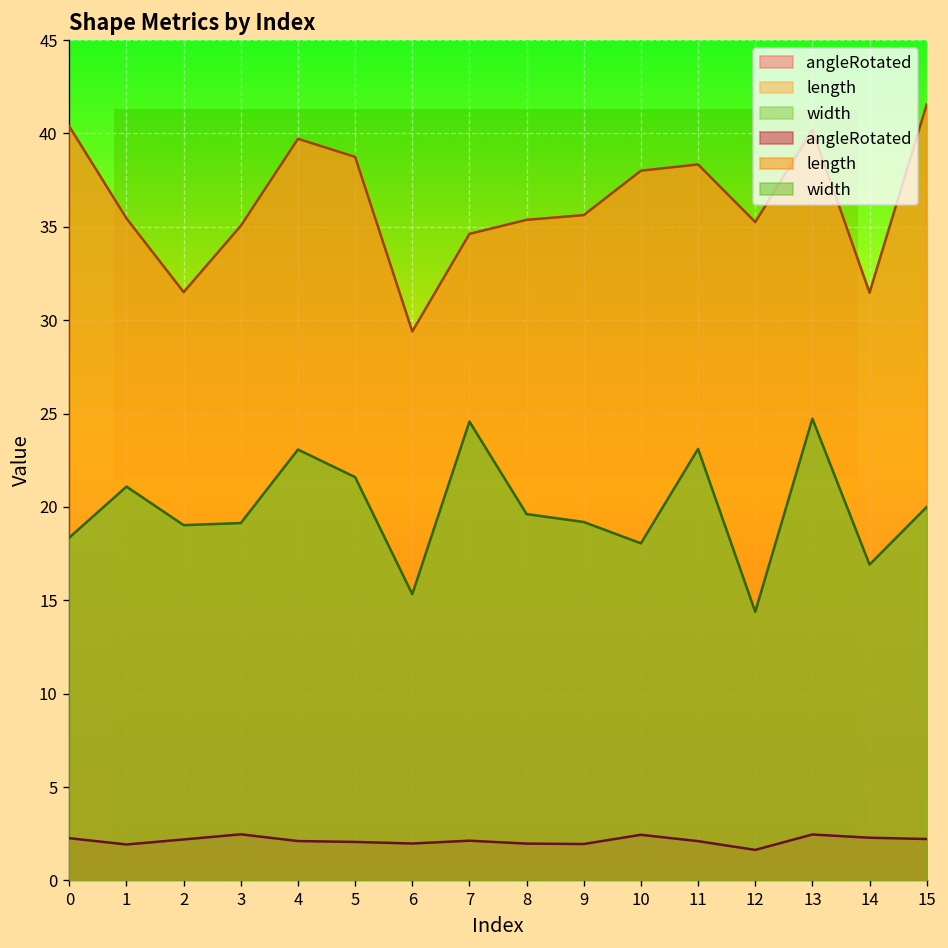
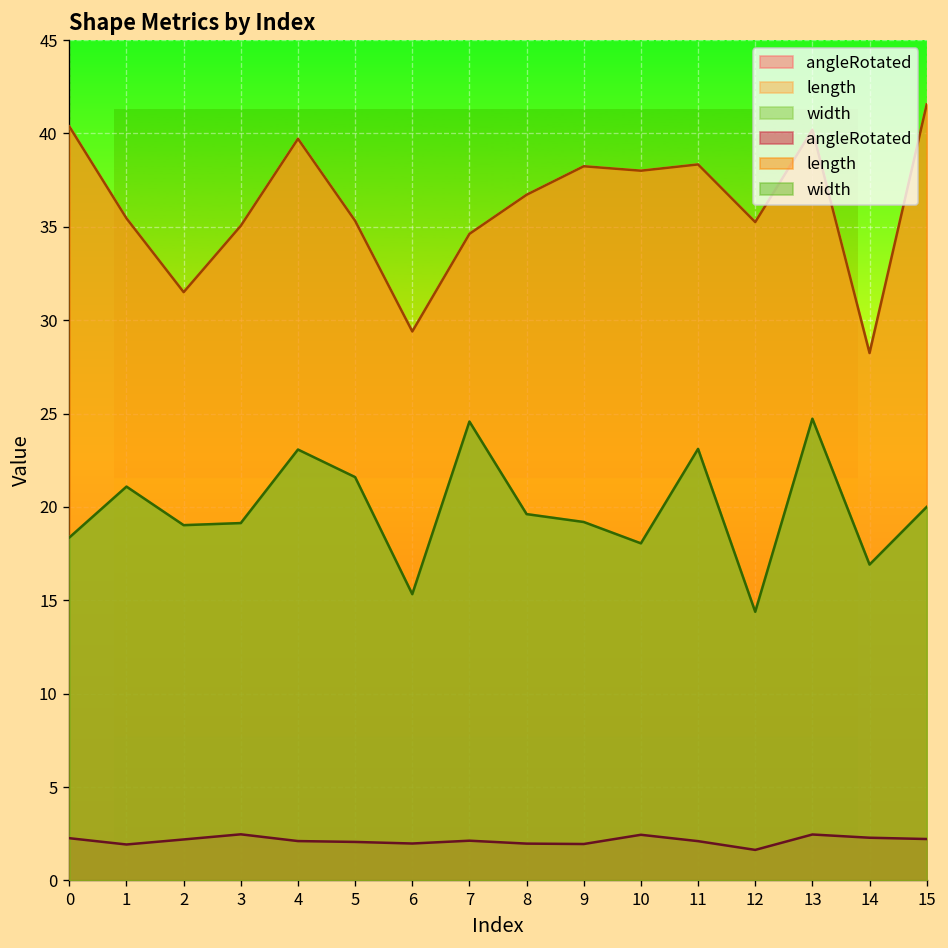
  {
    "angleRotated": {
      "0": 2.3,
      "1": 1.9,
      "2": 2.2,
      "3": 2.5,
      "4": 2.1,
      "5": 2.1,
      "6": 2.0,
      "7": 2.1,
      "8": 2.0,
      "9": 2.0,
      "10": 2.4,
      "11": 2.1,
      "12": 1.6,
      "13": 2.5,
      "14": 2.3,
      "15": 2.2
    },
    "length": {
      "0": 40.4,
      "1": 35.5,
      "2": 31.5,
      "3": 35.1,
      "4": 39.7,
-     "5": 38.7,
+     "5": 35.3,
      "6": 29.4,
      "7": 34.6,
-     "8": 35.4,
-     "9": 35.6,
+     "8": 36.7,
+     "9": 38.2,
      "10": 38.0,
      "11": 38.3,
      "12": 35.3,
-     "14": 31.5,
+     "14": 28.2,
      "15": 41.6
    },
    "width": {
      "0": 18.4,
      "1": 21.1,
      "2": 19.0,
      "3": 19.1,
      "4": 23.1,
      "5": 21.6,
      "6": 15.3,
      "7": 24.6,
      "8": 19.6,
      "9": 19.2,
      "10": 18.0,
      "11": 23.1,
      "12": 14.4,
      "13": 24.7,
      "14": 16.9,
      "15": 20.0
    }
  }
